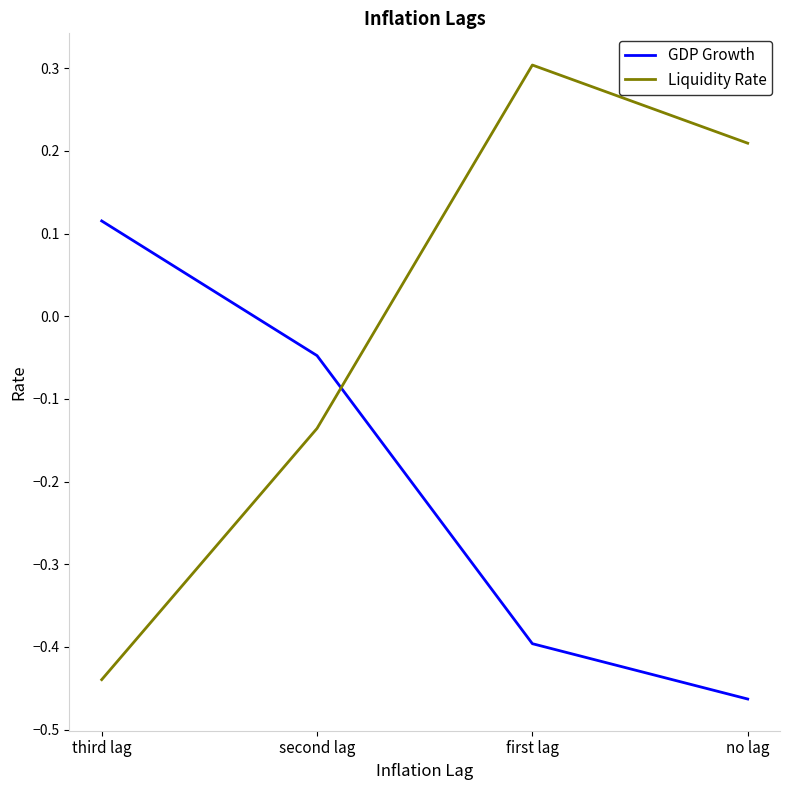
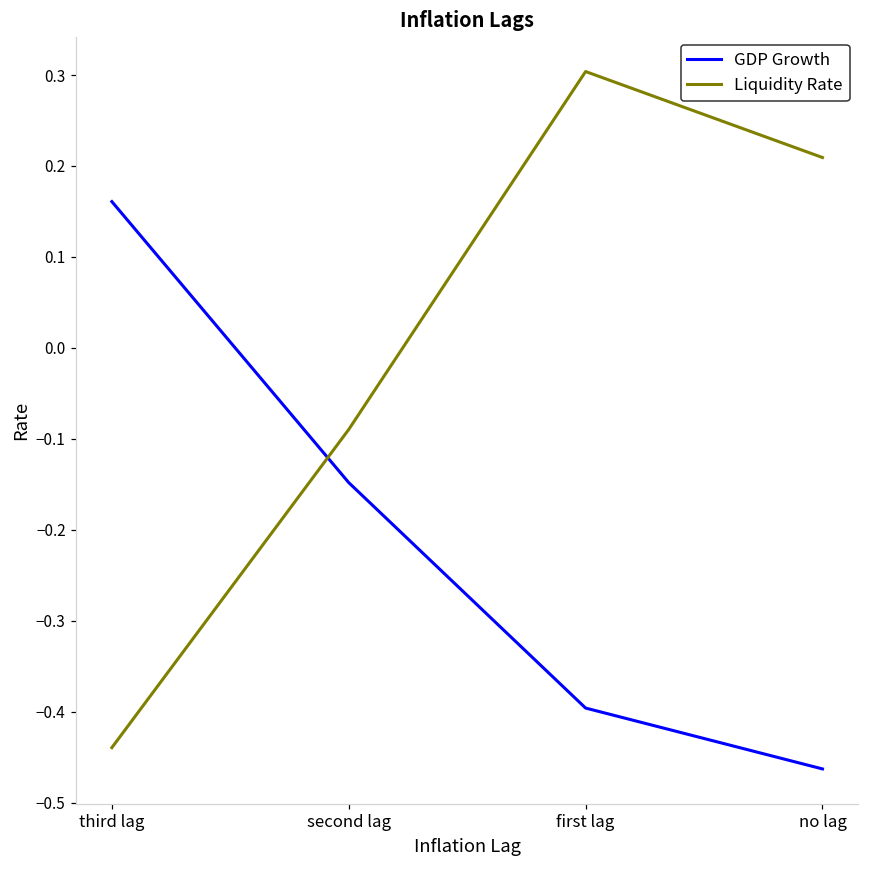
  {
    "GDP Growth": {
-     "third lag": 0.12,
-     "second lag": -0.05,
+     "third lag": 0.16,
+     "second lag": -0.15,
      "first lag": -0.40,
      "no lag": -0.46
    },
    "Liquidity Rate": {
      "third lag": -0.44,
-     "second lag": -0.14,
+     "second lag": -0.09,
      "first lag": 0.30,
      "no lag": 0.21
    }
  }
